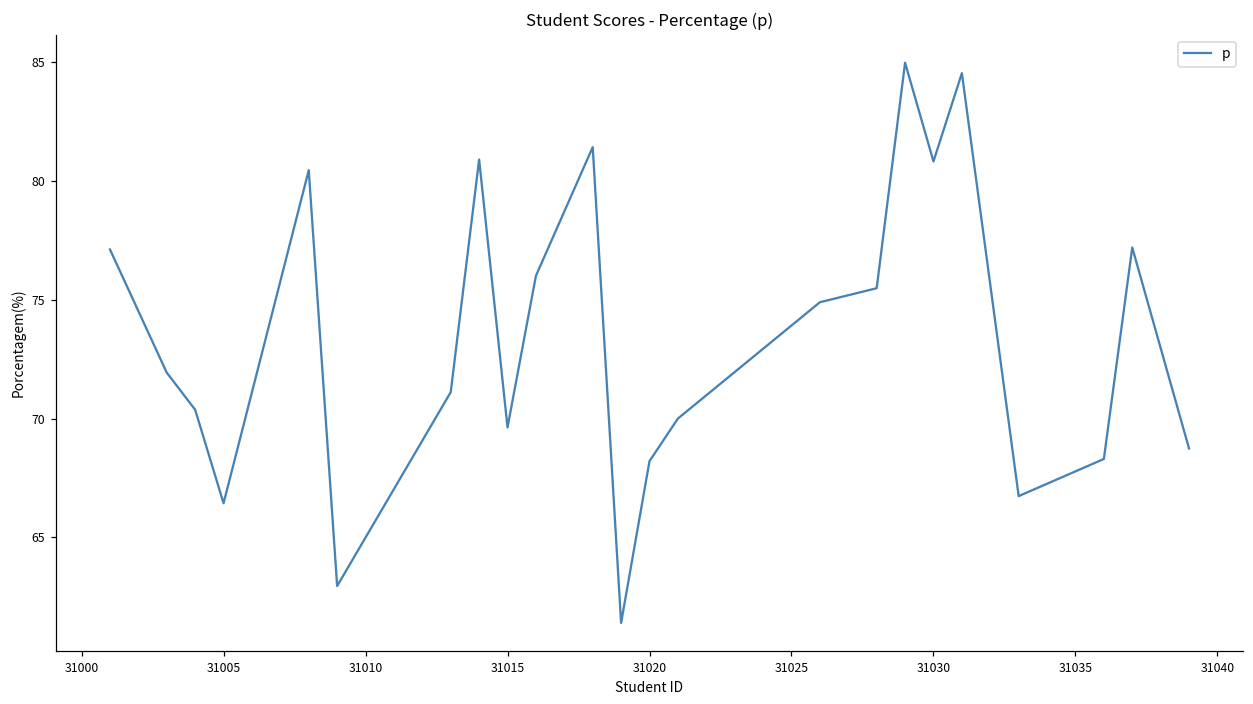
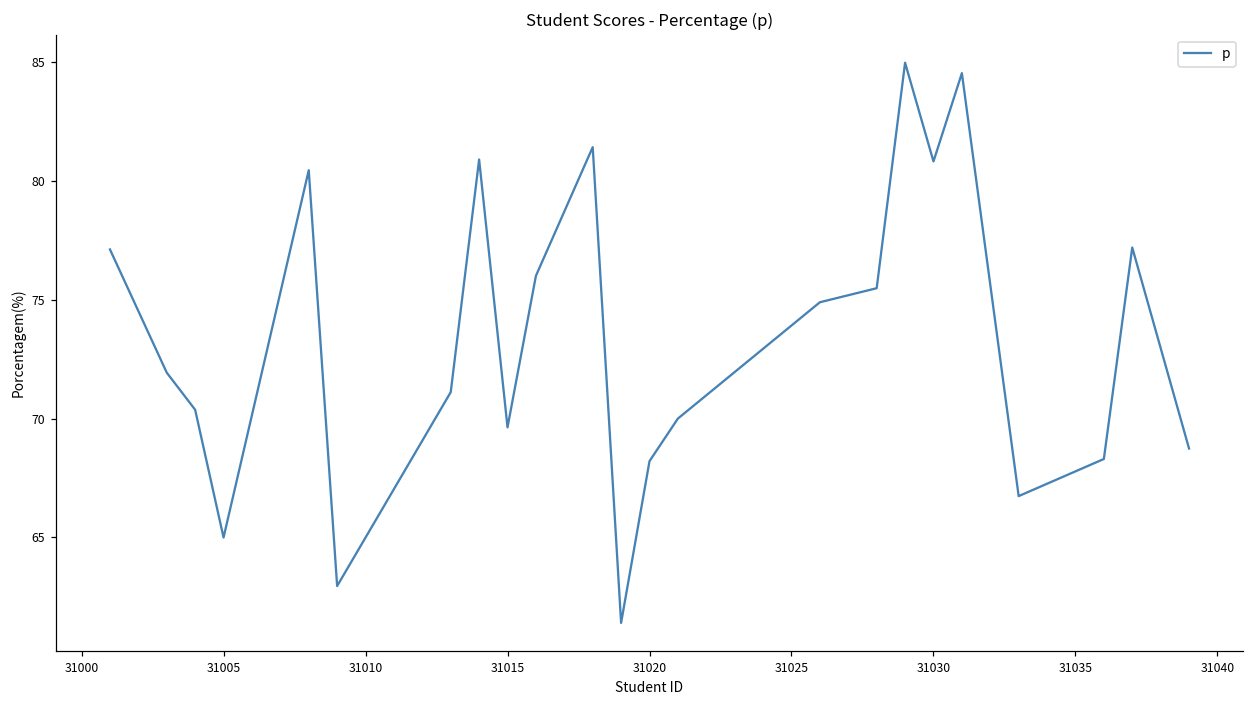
  {
-   "31005": 66.4,
+   "31005": 65.0,
    "31015": 69.6,
    "31020": 68.2,
    "31030": 80.8
  }
